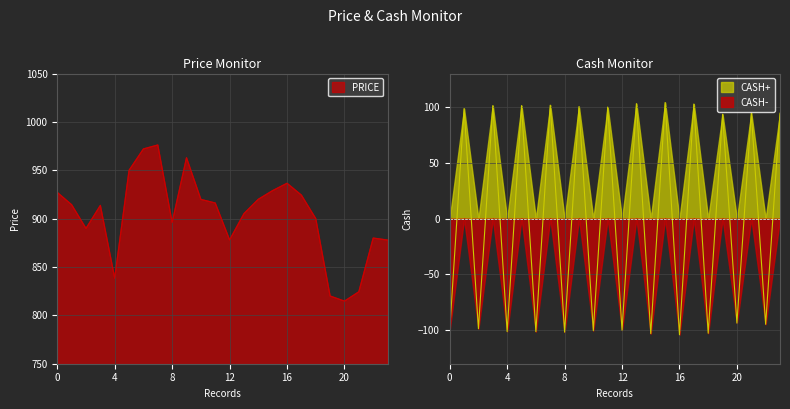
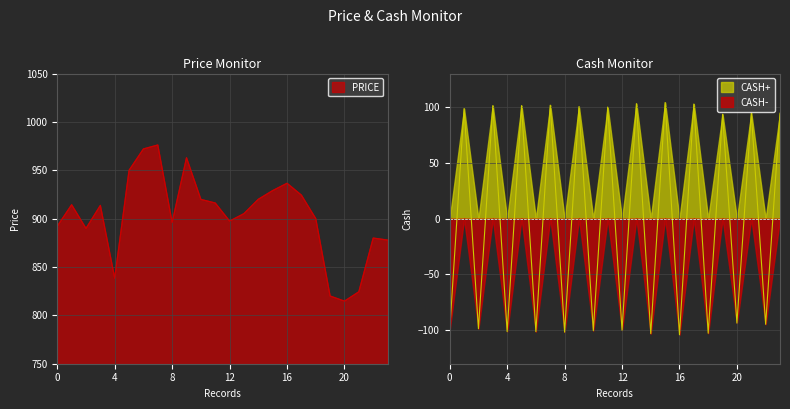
  {
    "Price Monitor": {
-     "0": 930,
+     "0": 890,
      "4": 840,
      "8": 900,
-     "12": 880,
+     "12": 900,
      "16": 940,
      "20": 810
    }
  }
